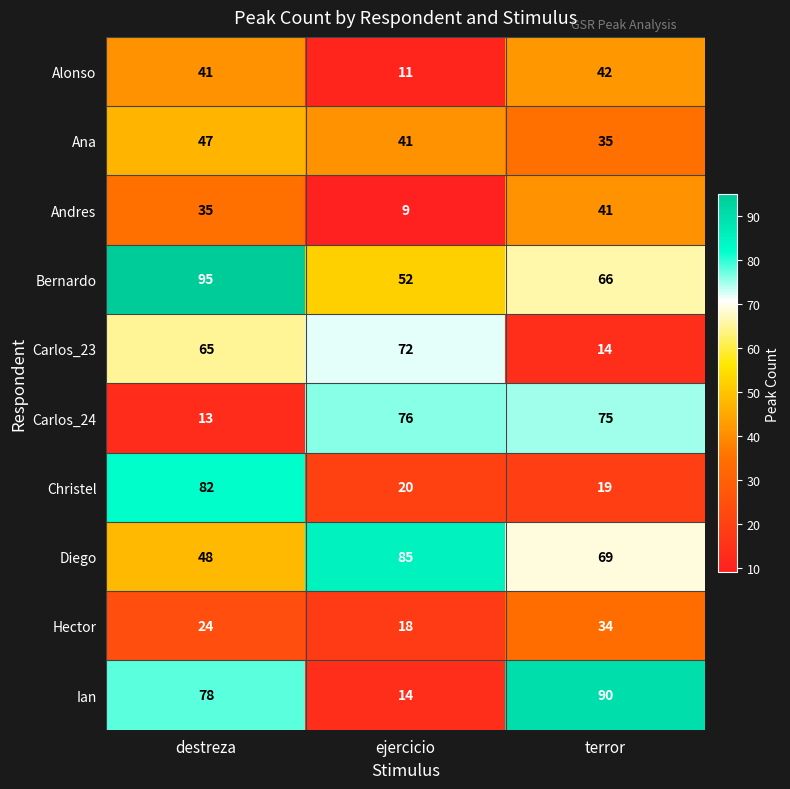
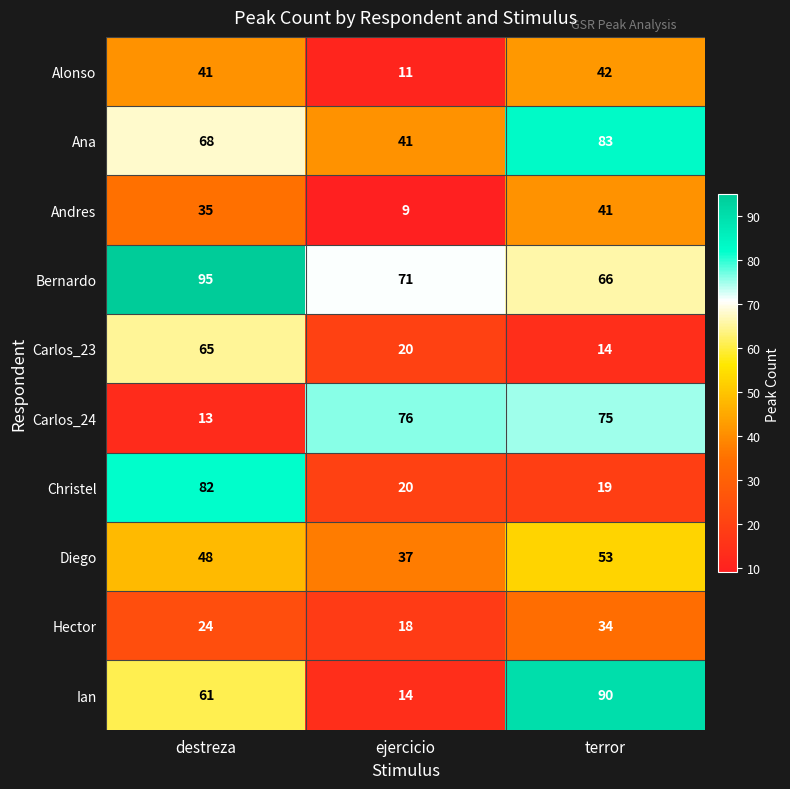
  {
    "Alonso": {
      "destreza": 41,
      "ejercicio": 11,
      "terror": 42
    },
    "Ana": {
-     "destreza": 47,
+     "destreza": 68,
      "ejercicio": 41,
-     "terror": 35
+     "terror": 83
    },
    "Andres": {
      "destreza": 35,
      "ejercicio": 9,
      "terror": 41
    },
    "Bernardo": {
      "destreza": 95,
-     "ejercicio": 52,
+     "ejercicio": 71,
      "terror": 66
    },
    "Carlos_23": {
      "destreza": 65,
-     "ejercicio": 72,
+     "ejercicio": 20,
      "terror": 14
    },
    "Carlos_24": {
      "destreza": 13,
      "ejercicio": 76,
      "terror": 75
    },
    "Christel": {
      "destreza": 82,
      "ejercicio": 20,
      "terror": 19
    },
    "Diego": {
      "destreza": 48,
-     "ejercicio": 85,
-     "terror": 69
+     "ejercicio": 37,
+     "terror": 53
    },
    "Hector": {
      "destreza": 24,
      "ejercicio": 18,
      "terror": 34
    },
    "Ian": {
-     "destreza": 78,
+     "destreza": 61,
      "ejercicio": 14,
      "terror": 90
    }
  }
